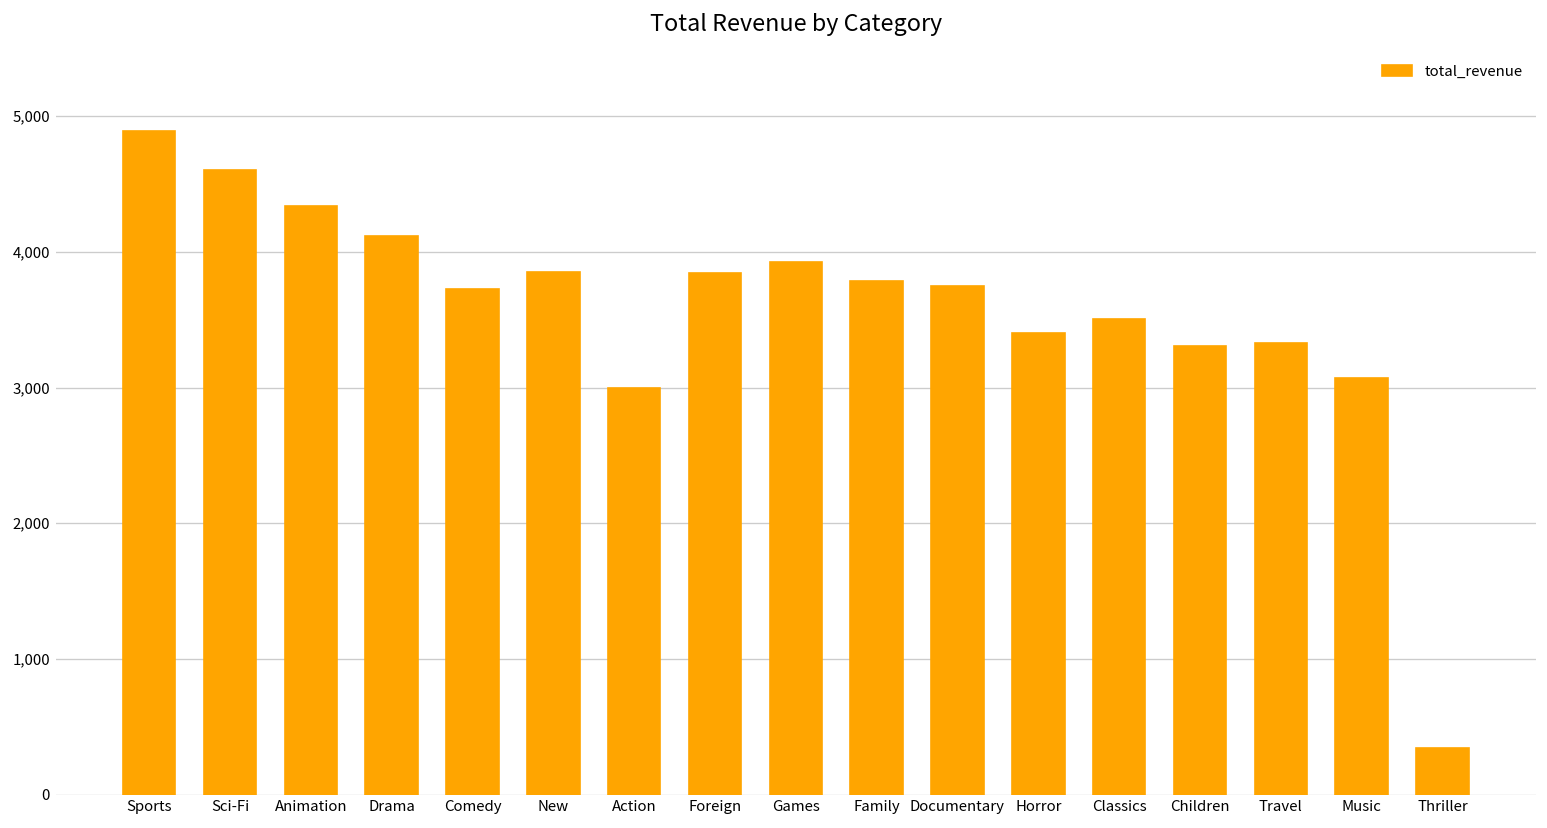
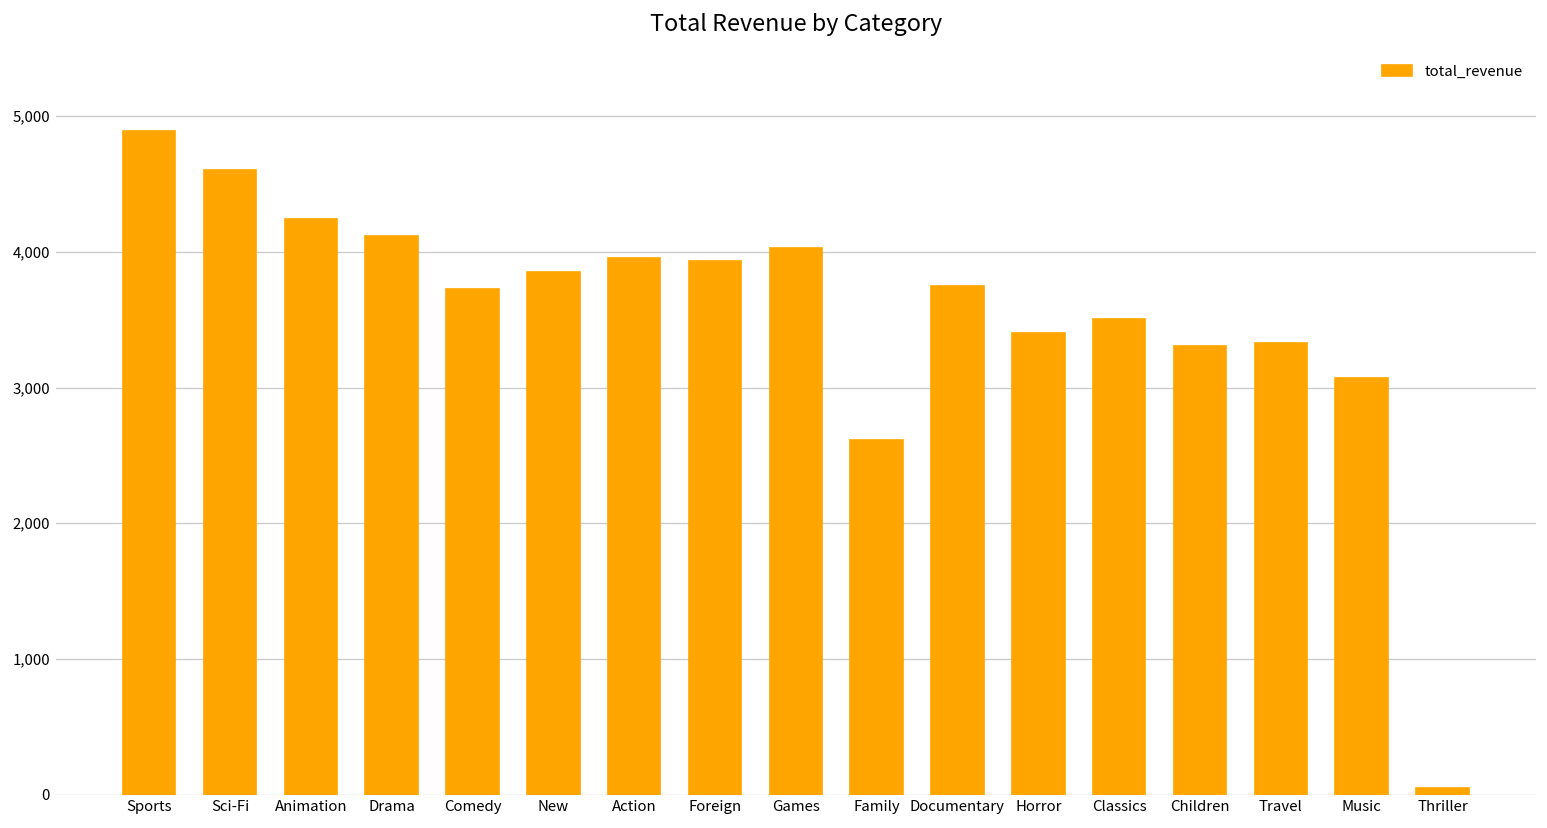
  {
    "Sports": "4,890",
    "Sci-Fi": "4,600",
-   "Animation": "4,340",
+   "Animation": "4,250",
    "Drama": "4,120",
    "Comedy": "3,730",
    "New": "3,850",
-   "Action": "3,000",
-   "Foreign": "3,850",
-   "Games": "3,920",
-   "Family": "3,780",
+   "Action": "3,950",
+   "Foreign": "3,930",
+   "Games": "4,030",
+   "Family": "2,620",
    "Documentary": "3,750",
    "Horror": "3,400",
    "Classics": "3,510",
    "Children": "3,310",
    "Travel": "3,330",
    "Music": "3,070",
-   "Thriller": "340"
+   "Thriller": "50"
  }
